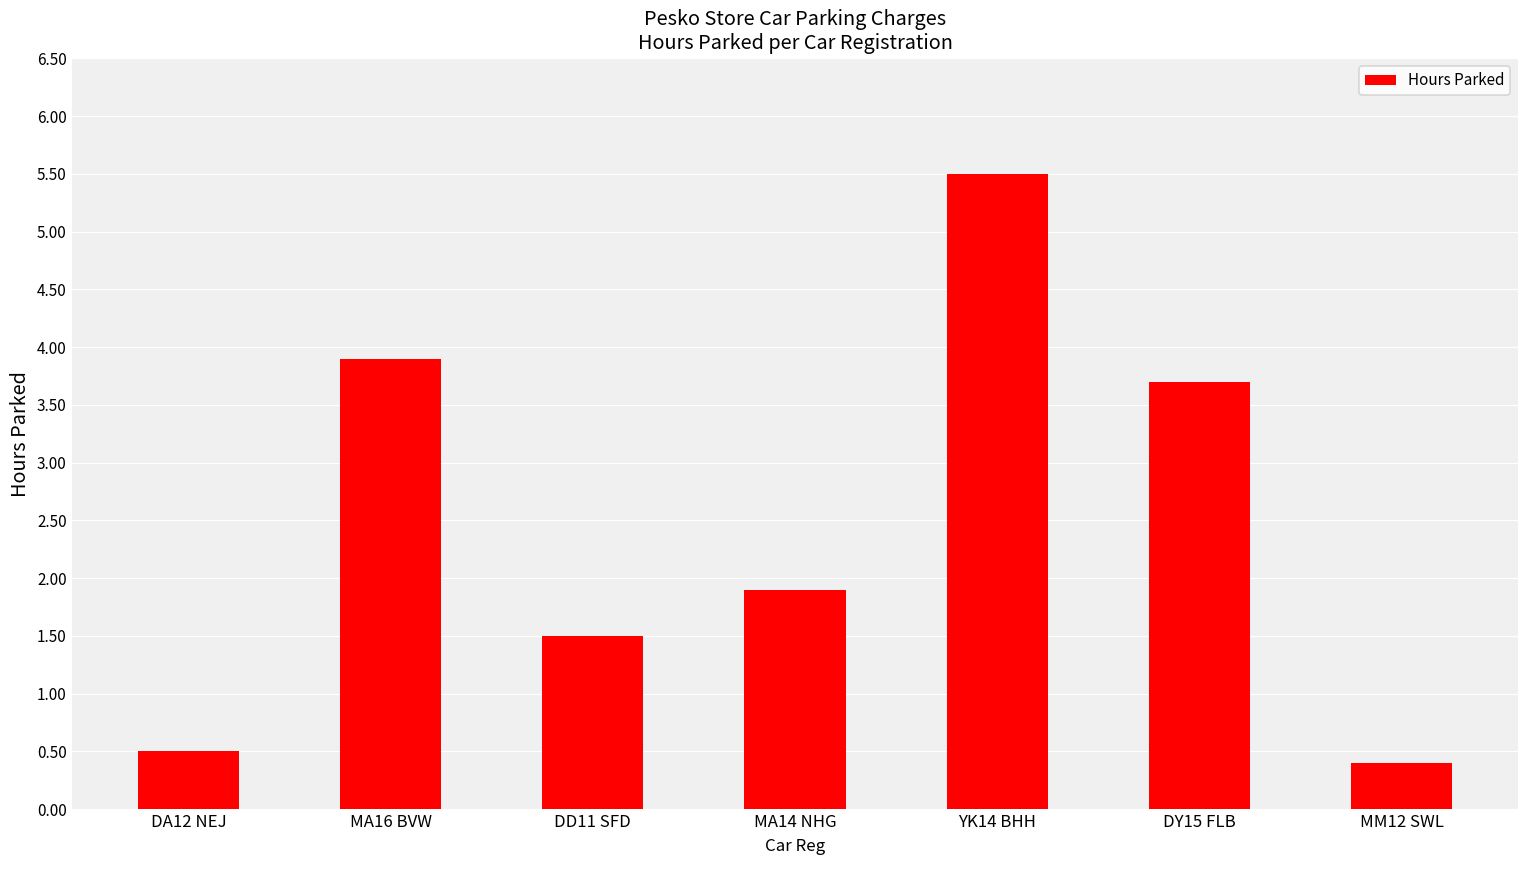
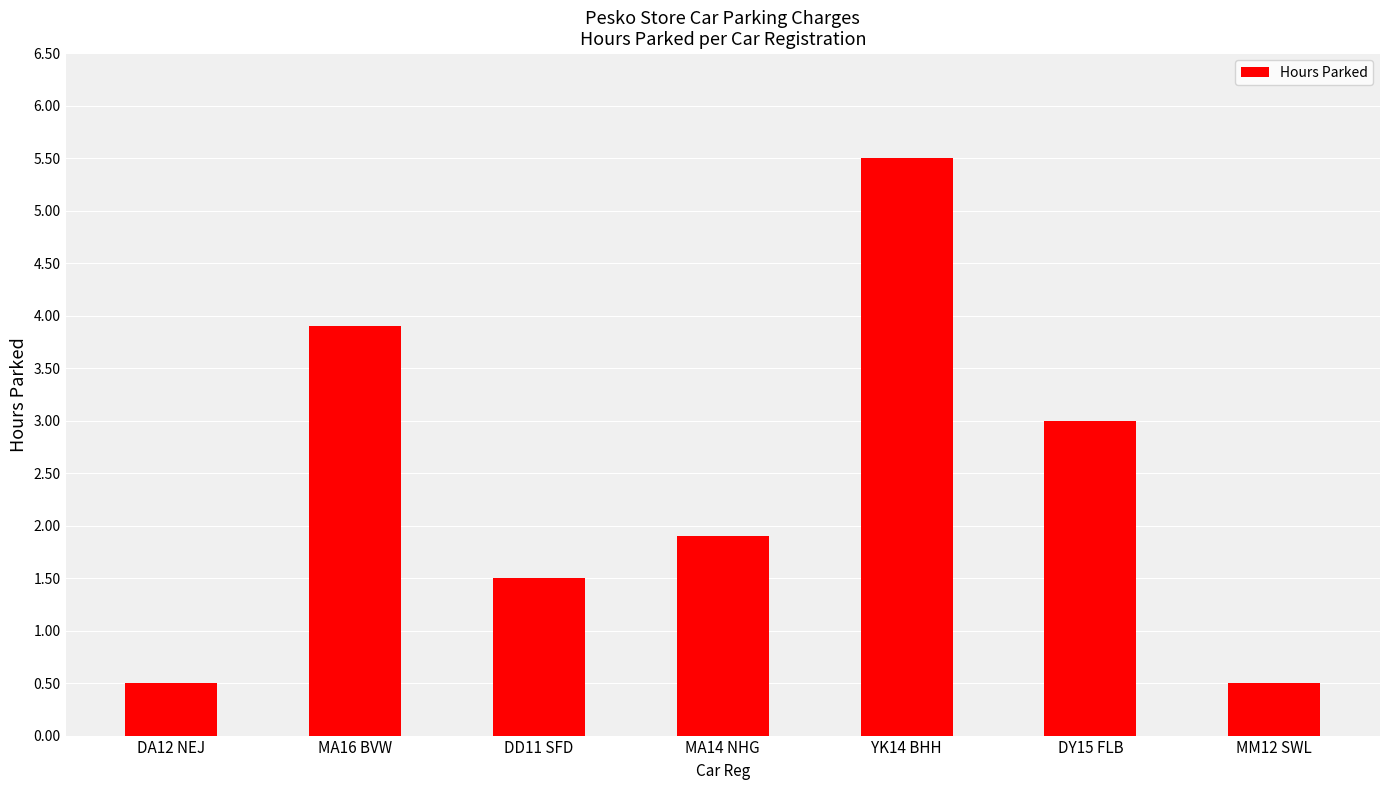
  {
    "DA12 NEJ": 0.5,
    "MA16 BVW": 3.9,
    "DD11 SFD": 1.5,
    "MA14 NHG": 1.9,
    "YK14 BHH": 5.5,
-   "DY15 FLB": 3.7,
-   "MM12 SWL": 0.4
+   "DY15 FLB": 3.0,
+   "MM12 SWL": 0.5
  }
